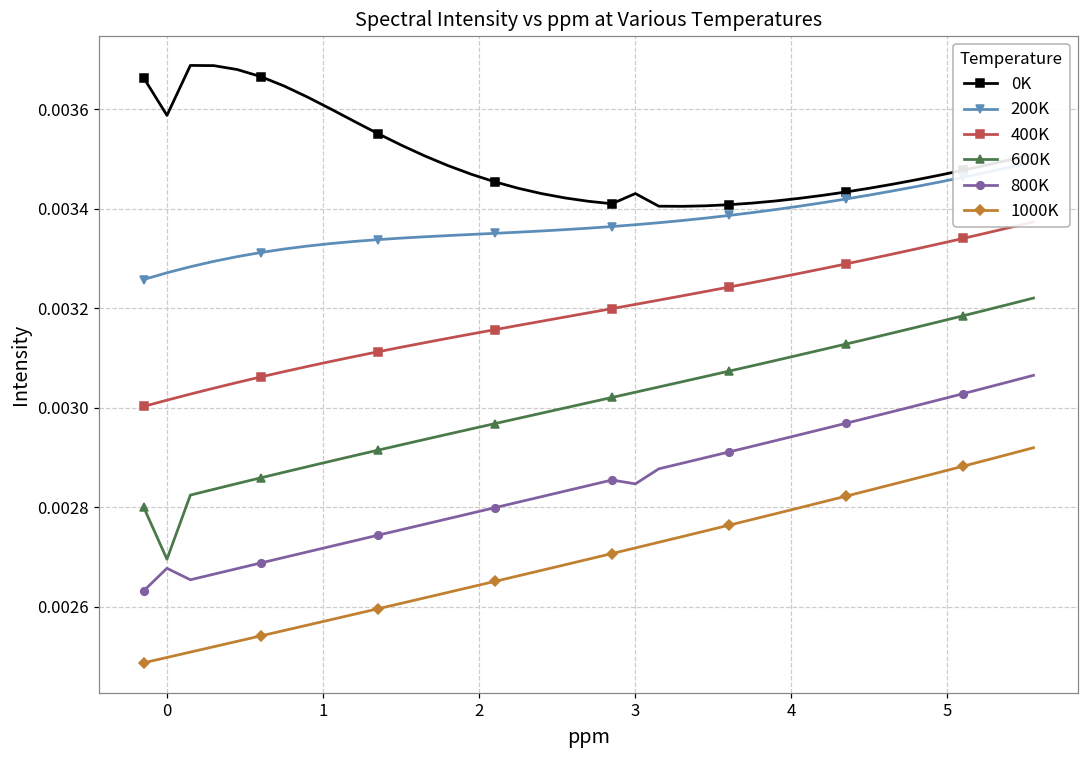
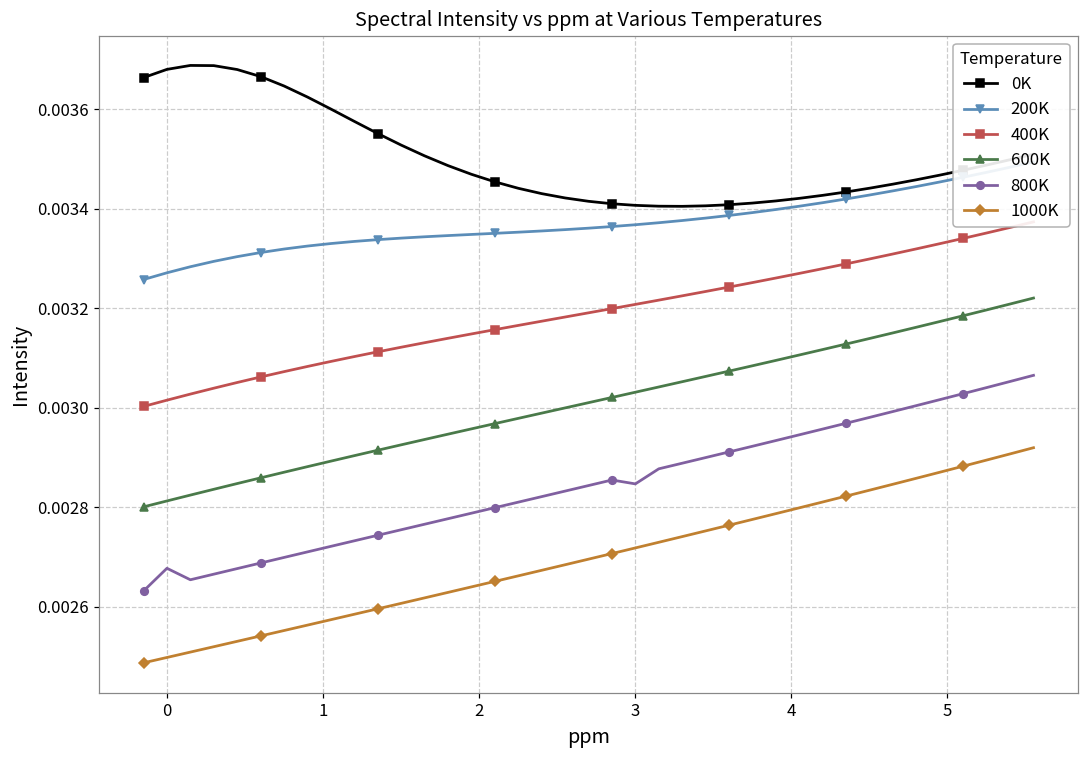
  {
    "0K": {
-     "0": 0.00359,
-     "3": 0.00343
+     "0": 0.00368,
+     "3": 0.00341
    },
    "200K": {
      "0": 0.00327,
      "3": 0.00337
    },
    "600K": {
-     "0": 0.00270,
+     "0": 0.00281,
      "3": 0.00303
    },
    "800K": {
      "0": 0.00268,
      "3": 0.00285
    }
  }
